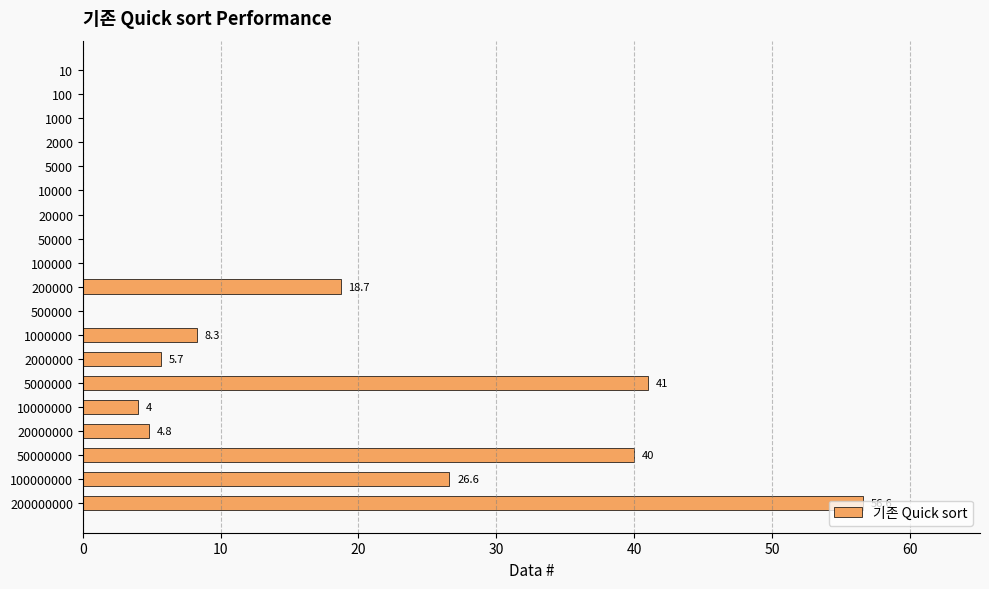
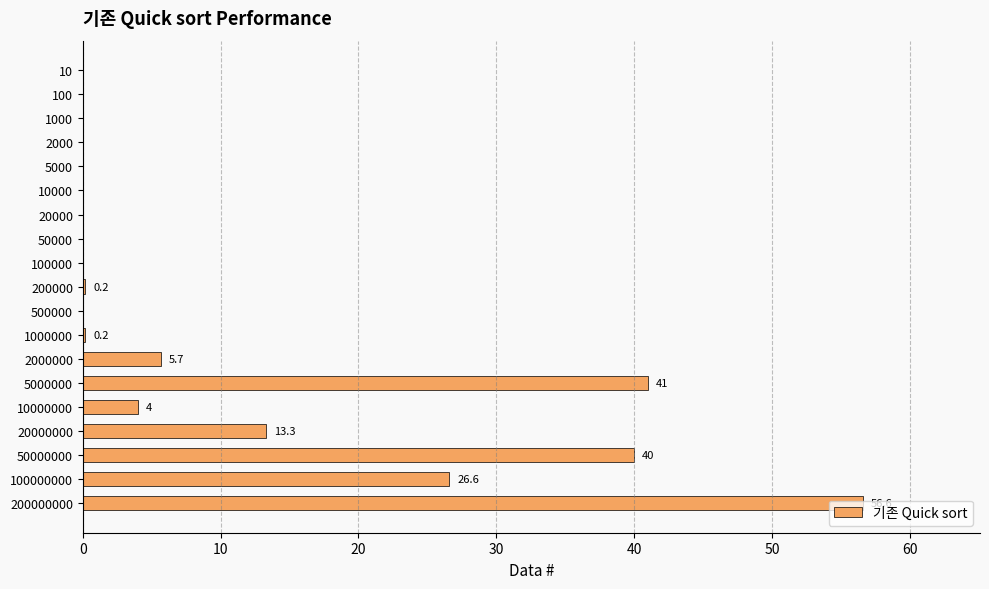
  {
-   "200000": 18.7,
-   "1000000": 8.3,
+   "200000": 0.2,
+   "1000000": 0.2,
    "2000000": 5.7,
    "5000000": 41,
    "10000000": 4,
-   "20000000": 4.8,
+   "20000000": 13.3,
    "50000000": 40,
    "100000000": 26.6
  }
